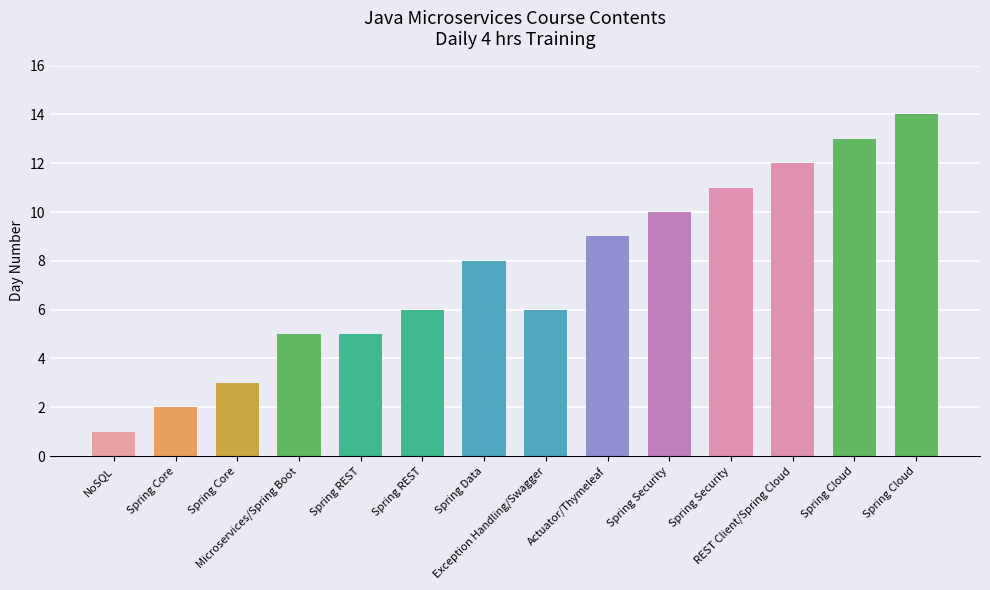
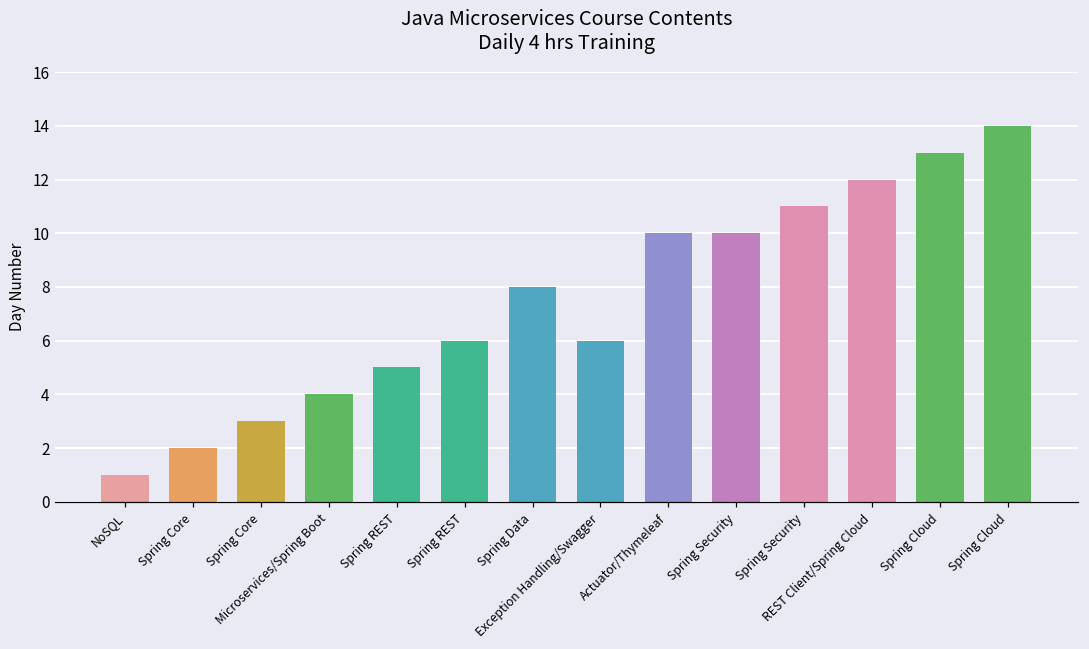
  {
    "NoSQL": 1,
-   "Microservices/Spring Boot": 5,
+   "Microservices/Spring Boot": 4,
    "Spring Data": 8,
    "Exception Handling/Swagger": 6,
-   "Actuator/Thymeleaf": 9,
+   "Actuator/Thymeleaf": 10,
    "REST Client/Spring Cloud": 12
  }
